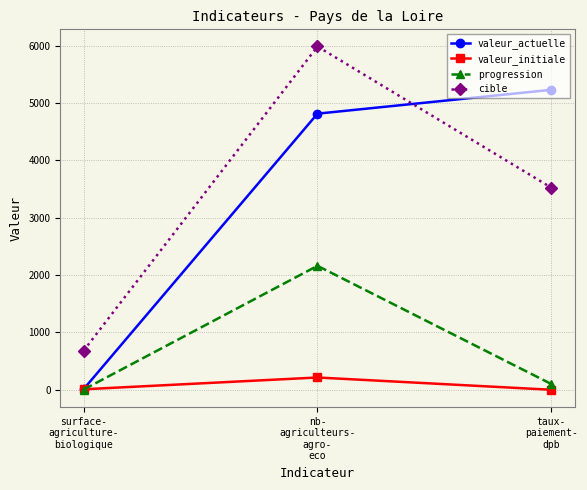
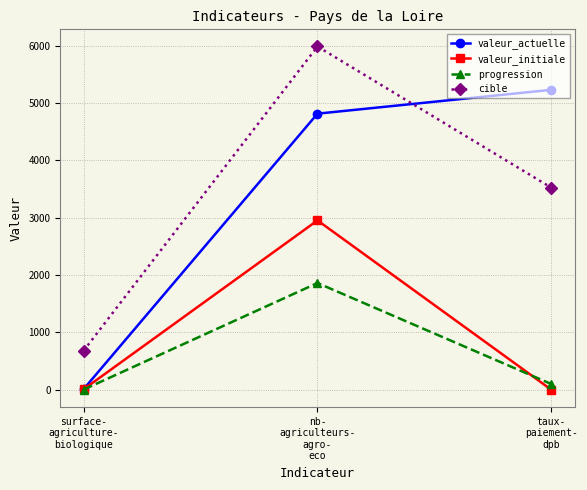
  {
    "valeur_actuelle": {
      "nb- agriculteurs- agro- eco": 4800
    },
    "valeur_initiale": {
-     "nb- agriculteurs- agro- eco": 200,
+     "nb- agriculteurs- agro- eco": 3000,
      "taux- paiement- dpb": 0
    },
    "progression": {
-     "nb- agriculteurs- agro- eco": 2200,
+     "nb- agriculteurs- agro- eco": 1900,
      "taux- paiement- dpb": 100
    },
    "cible": {
      "surface- agriculture- biologique": 700,
      "nb- agriculteurs- agro- eco": 6000,
      "taux- paiement- dpb": 3500
    }
  }
